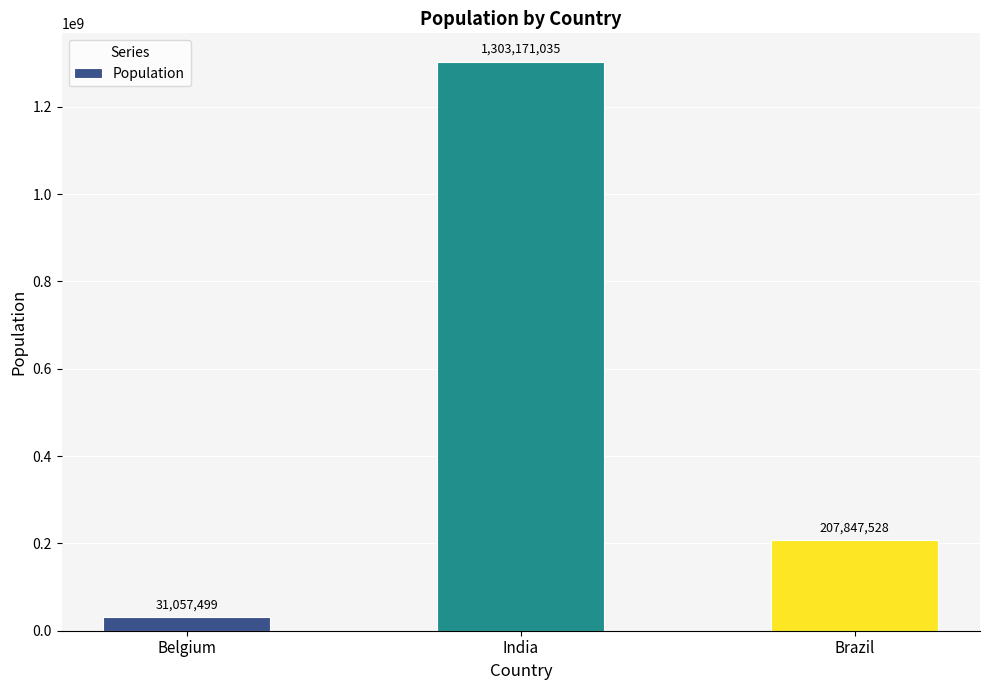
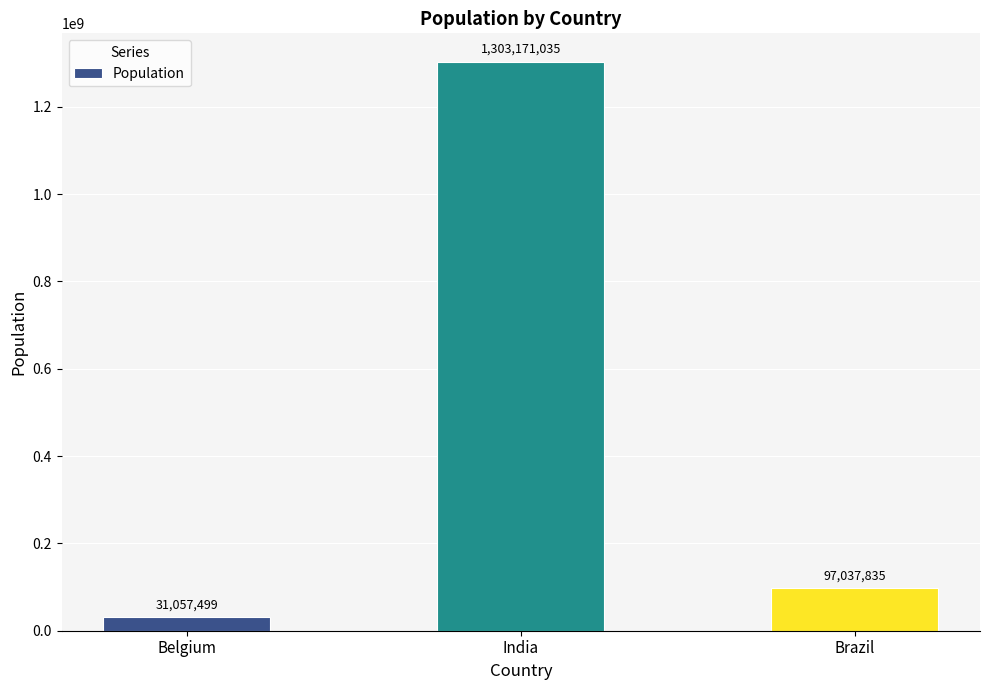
  {
    "Belgium": "31,057,499",
    "India": "1,303,171,035",
-   "Brazil": "207,847,528"
+   "Brazil": "97,037,835"
  }
